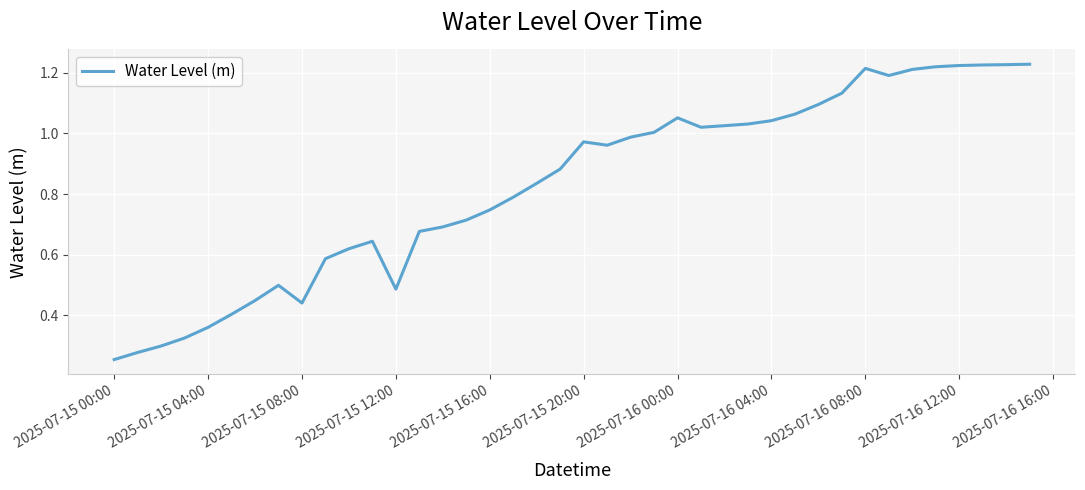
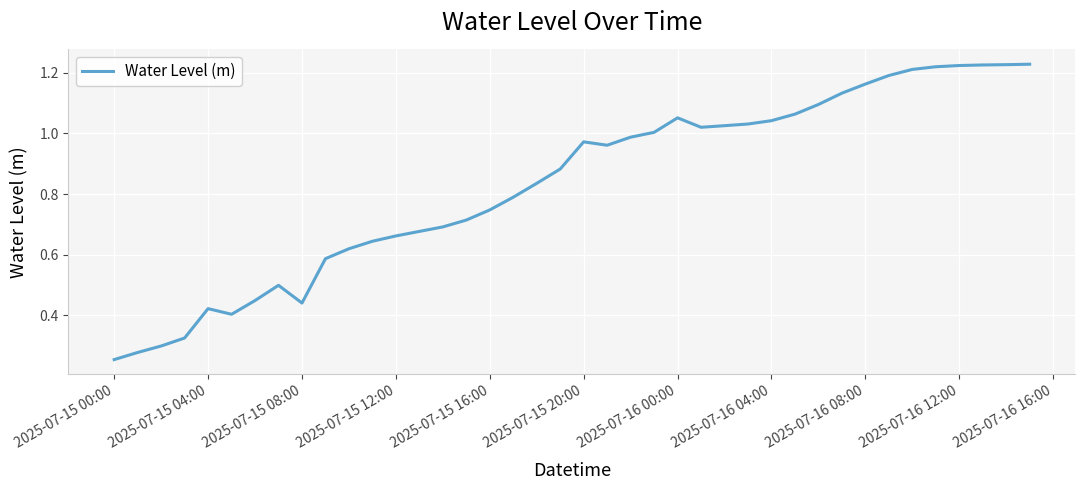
  {
    "2025-07-15 00:00": 0.25,
-   "2025-07-15 04:00": 0.36,
+   "2025-07-15 04:00": 0.42,
    "2025-07-15 08:00": 0.44,
-   "2025-07-15 12:00": 0.49,
+   "2025-07-15 12:00": 0.66,
    "2025-07-15 16:00": 0.75,
    "2025-07-15 20:00": 0.97,
    "2025-07-16 00:00": 1.05,
    "2025-07-16 04:00": 1.04,
-   "2025-07-16 08:00": 1.21,
+   "2025-07-16 08:00": 1.16,
    "2025-07-16 12:00": 1.22
  }
